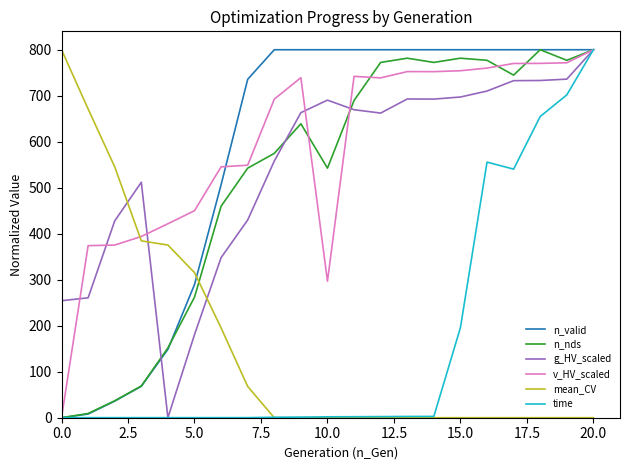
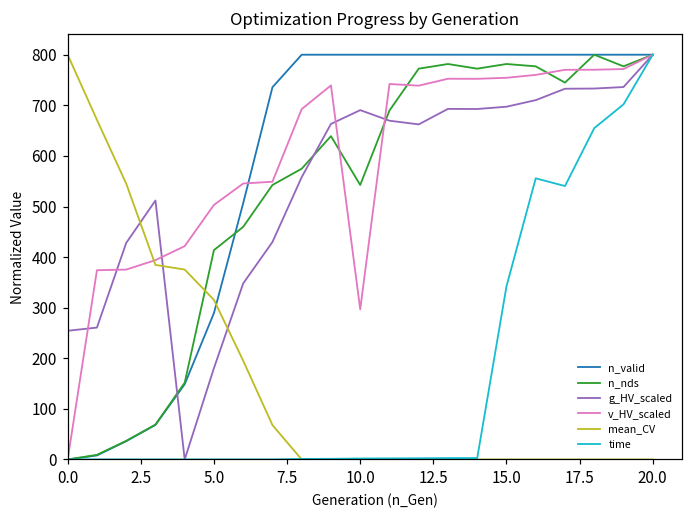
  {
    "n_valid": {
      "5.0": 290,
      "10.0": 800,
      "15.0": 800
    },
    "n_nds": {
-     "5.0": 260,
+     "5.0": 410,
      "10.0": 540,
      "15.0": 780
    },
    "g_HV_scaled": {
      "0.0": 250,
      "5.0": 180,
      "10.0": 690,
      "15.0": 700
    },
    "v_HV_scaled": {
-     "5.0": 450,
+     "5.0": 500,
      "10.0": 300,
      "15.0": 750
    },
    "mean_CV": {
      "0.0": 800,
      "5.0": 320,
      "15.0": 0,
      "20.0": 0
    },
    "time": {
      "5.0": 0,
-     "15.0": 200
+     "15.0": 340
    }
  }
